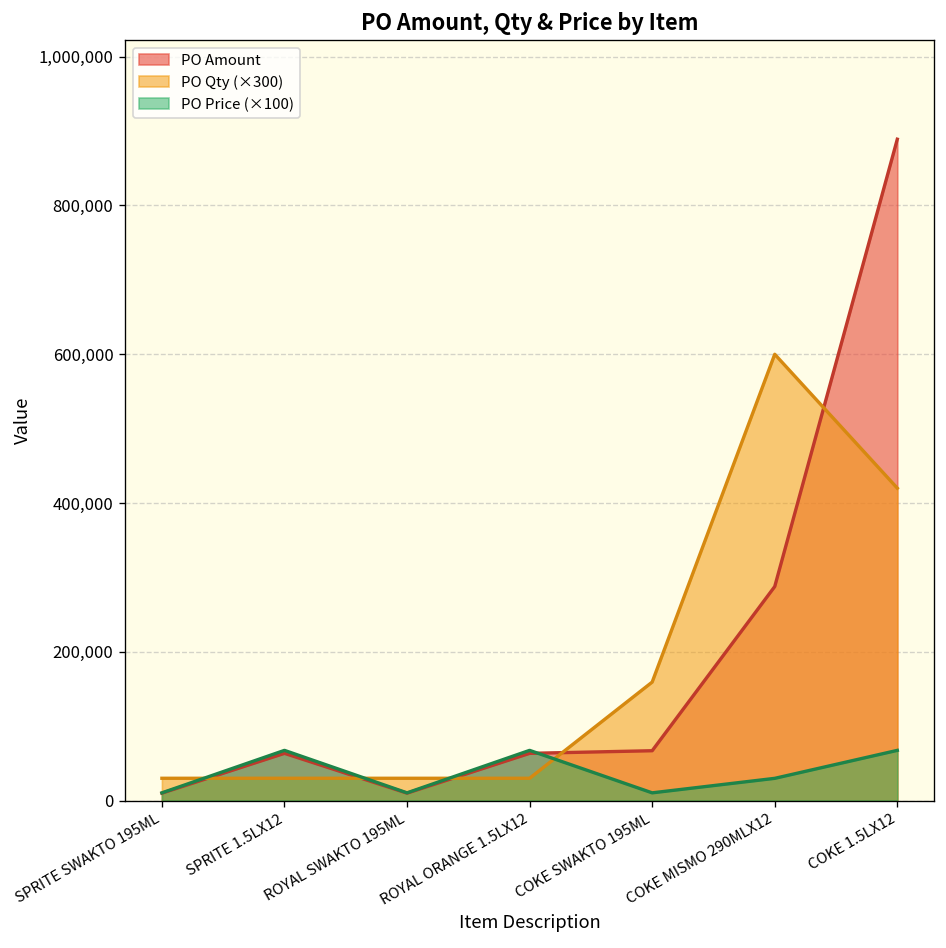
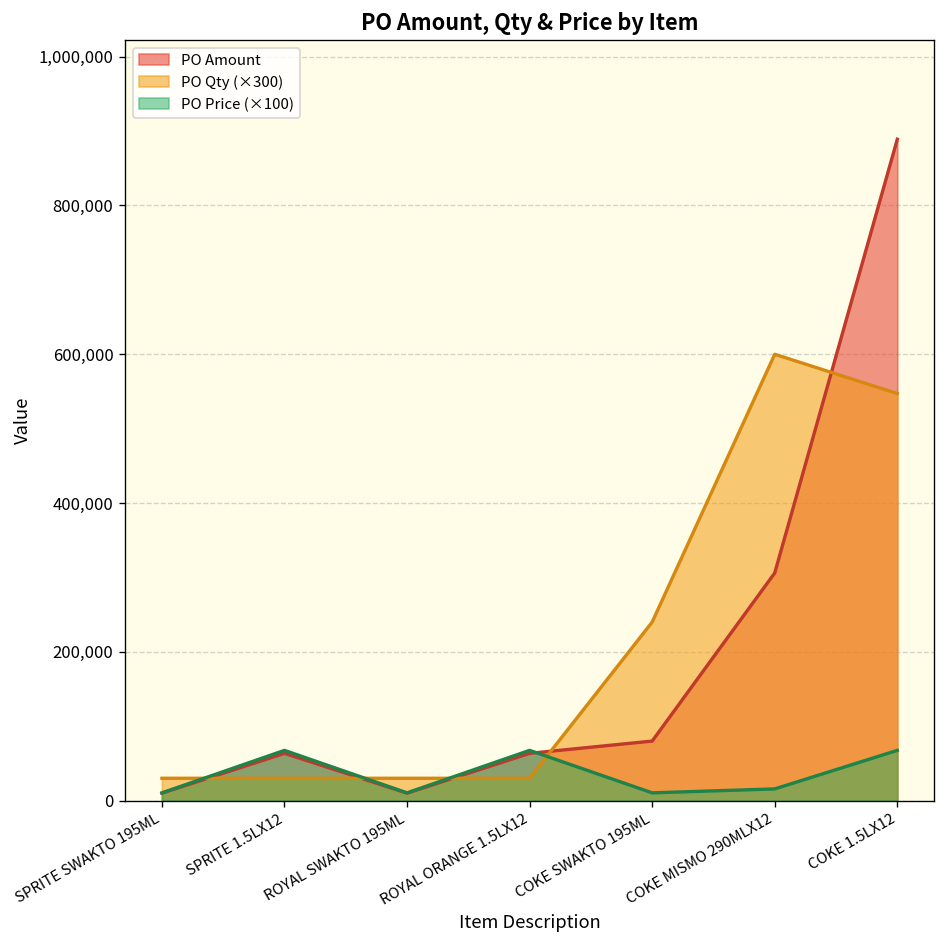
  {
    "PO Amount": {
-     "COKE SWAKTO 195ML": "70,000",
-     "COKE MISMO 290MLX12": "290,000",
+     "COKE SWAKTO 195ML": "80,000",
+     "COKE MISMO 290MLX12": "310,000",
      "COKE 1.5LX12": "890,000"
    },
    "PO Qty (×300)": {
      "SPRITE SWAKTO 195ML": "30,000",
      "SPRITE 1.5LX12": "30,000",
      "ROYAL SWAKTO 195ML": "30,000",
      "ROYAL ORANGE 1.5LX12": "30,000",
-     "COKE SWAKTO 195ML": "160,000",
+     "COKE SWAKTO 195ML": "240,000",
      "COKE MISMO 290MLX12": "600,000",
-     "COKE 1.5LX12": "420,000"
+     "COKE 1.5LX12": "550,000"
    },
    "PO Price (×100)": {
      "COKE SWAKTO 195ML": "10,000",
-     "COKE MISMO 290MLX12": "30,000",
+     "COKE MISMO 290MLX12": "20,000",
      "COKE 1.5LX12": "70,000"
    }
  }
